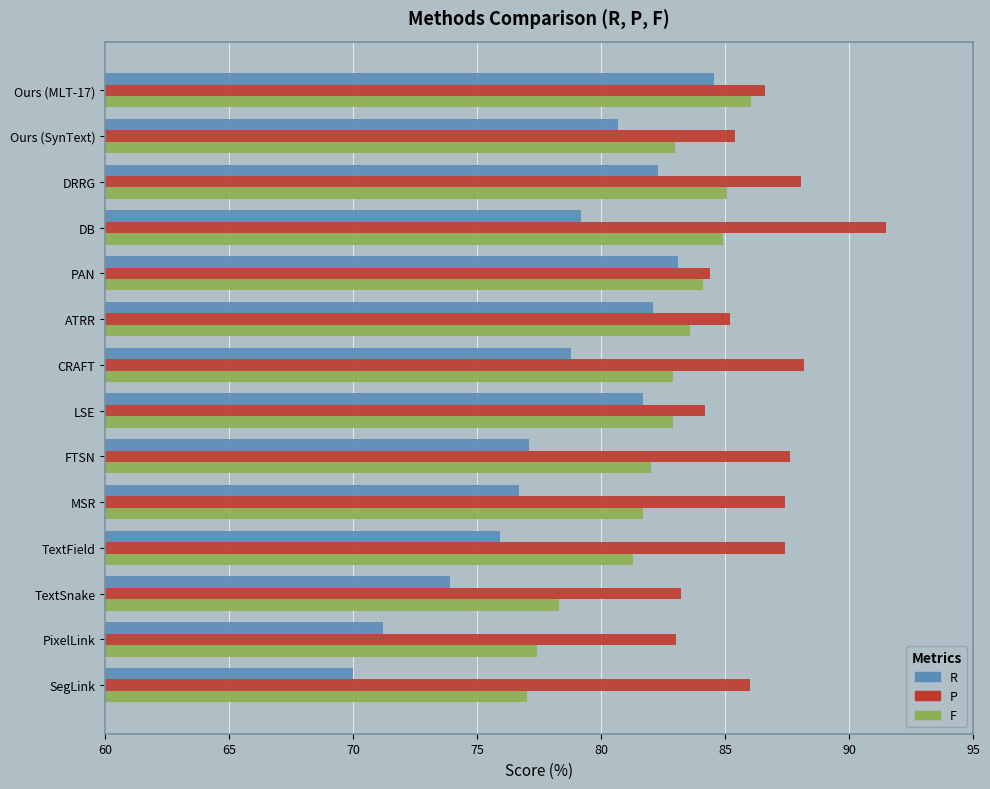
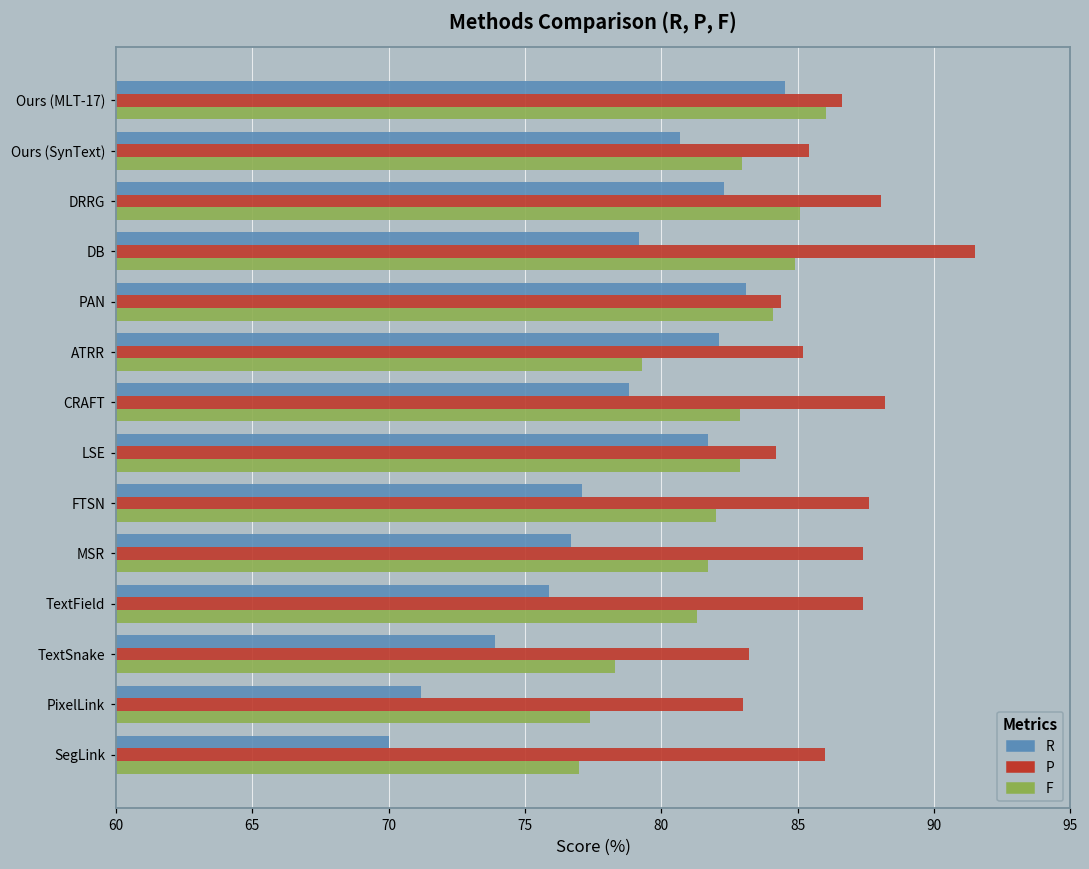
  {
    "R": {
      "Ours (MLT-17)": 84.5,
      "Ours (SynText)": 80.7,
      "DRRG": 82.3,
      "DB": 79.2,
      "PAN": 83.1,
      "ATRR": 82.1,
      "CRAFT": 78.8,
      "LSE": 81.7,
      "FTSN": 77.1,
      "MSR": 76.7,
      "TextField": 75.9,
      "TextSnake": 73.9,
      "PixelLink": 71.2,
      "SegLink": 70.0
    },
    "P": {
      "Ours (MLT-17)": 86.6,
      "Ours (SynText)": 85.4,
      "DRRG": 88.1,
      "DB": 91.5,
      "PAN": 84.4,
      "ATRR": 85.2,
      "CRAFT": 88.2,
      "LSE": 84.2,
      "FTSN": 87.6,
      "MSR": 87.4,
      "TextField": 87.4,
      "TextSnake": 83.2,
      "PixelLink": 83.0,
      "SegLink": 86.0
    },
    "F": {
      "Ours (MLT-17)": 86.0,
      "Ours (SynText)": 83.0,
      "DRRG": 85.1,
      "DB": 84.9,
      "PAN": 84.1,
-     "ATRR": 83.6,
+     "ATRR": 79.3,
      "CRAFT": 82.9,
      "LSE": 82.9,
      "FTSN": 82.0,
      "MSR": 81.7,
      "TextField": 81.3,
      "TextSnake": 78.3,
      "PixelLink": 77.4,
      "SegLink": 77.0
    }
  }
